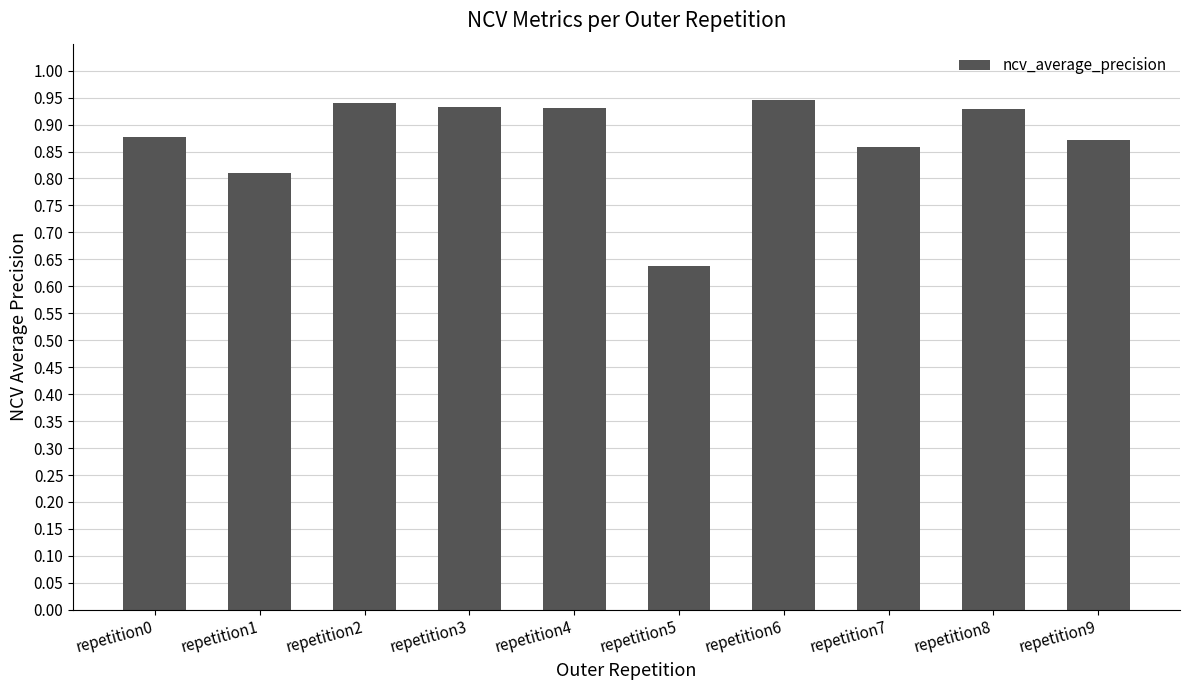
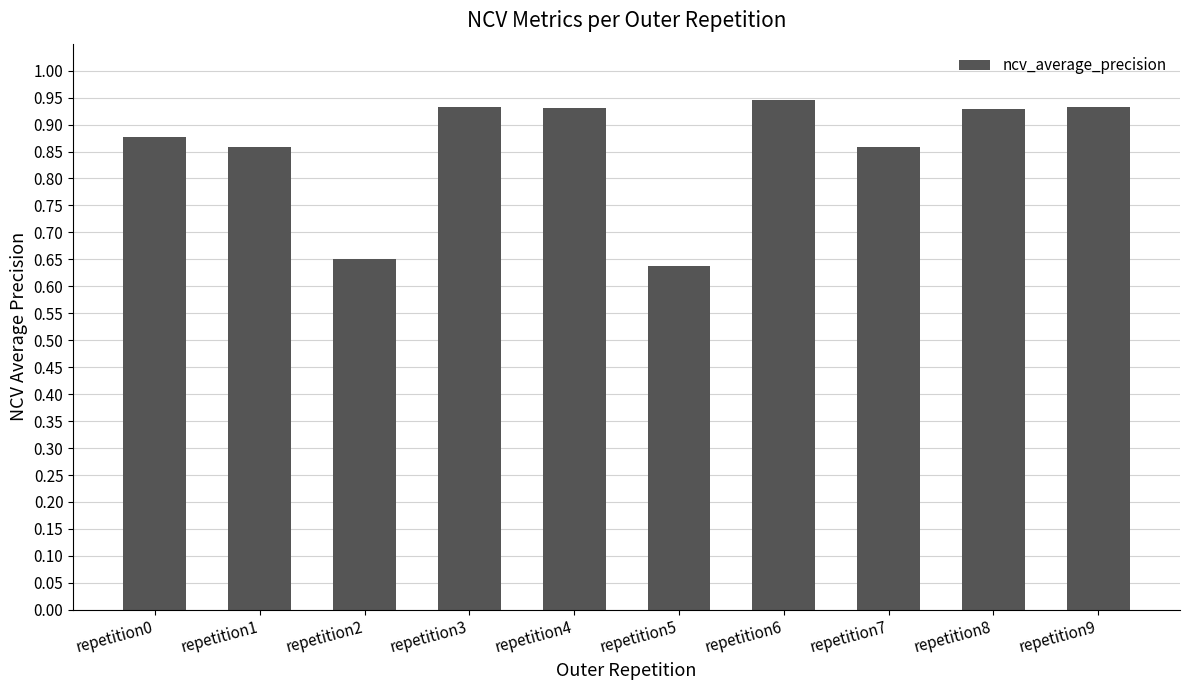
  {
    "repetition0": 0.88,
-   "repetition1": 0.81,
-   "repetition2": 0.94,
+   "repetition1": 0.86,
+   "repetition2": 0.65,
    "repetition3": 0.93,
    "repetition4": 0.93,
    "repetition5": 0.64,
    "repetition6": 0.94,
    "repetition7": 0.86,
    "repetition8": 0.93,
-   "repetition9": 0.87
+   "repetition9": 0.93
  }
